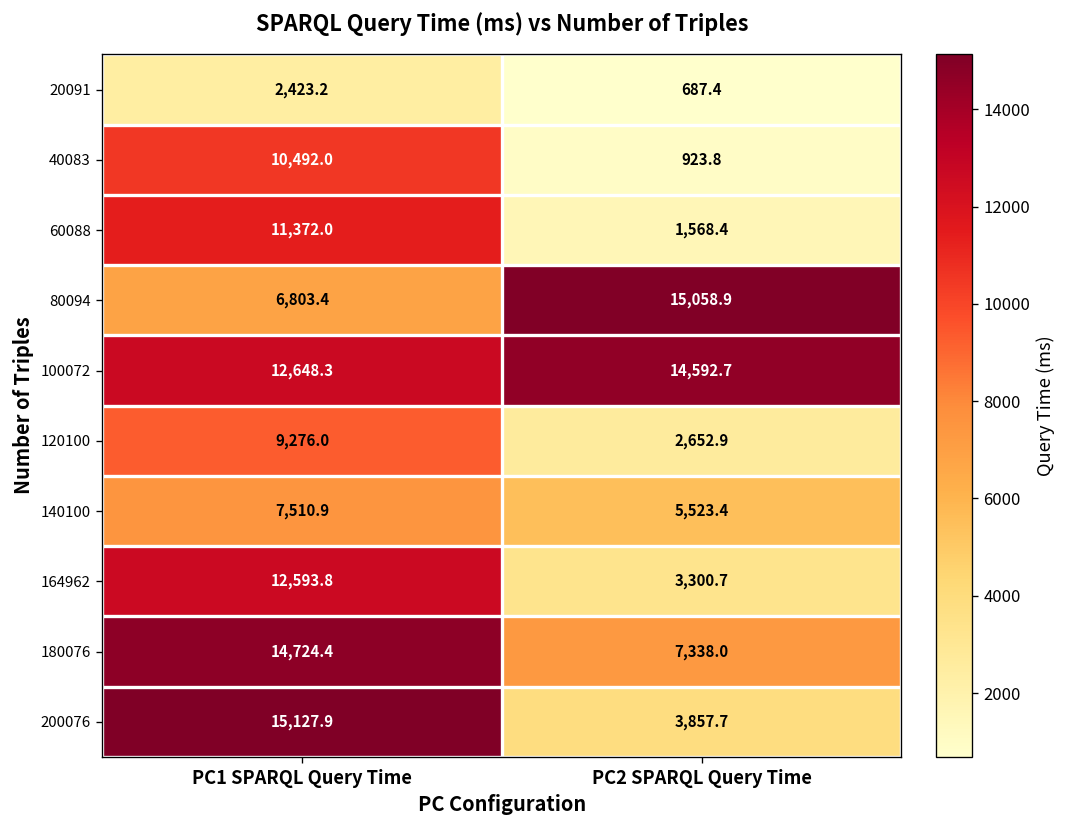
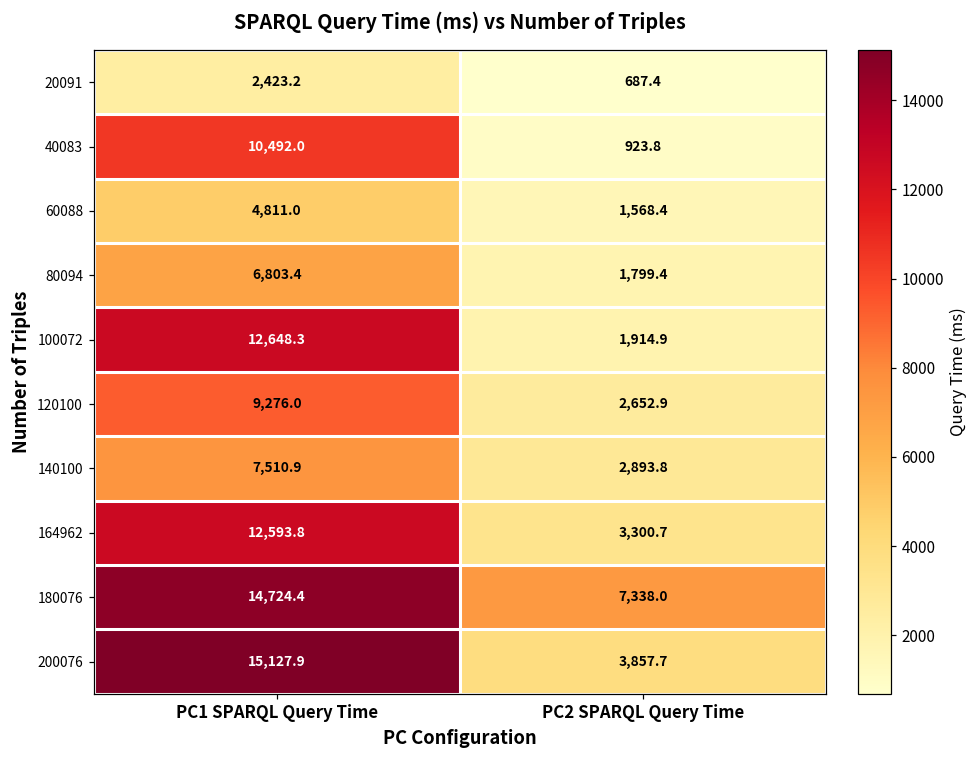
  {
    "20091": {
      "PC1 SPARQL Query Time": "2,423.2",
      "PC2 SPARQL Query Time": "687.4"
    },
    "40083": {
      "PC1 SPARQL Query Time": "10,492.0",
      "PC2 SPARQL Query Time": "923.8"
    },
    "60088": {
-     "PC1 SPARQL Query Time": "11,372.0",
+     "PC1 SPARQL Query Time": "4,811.0",
      "PC2 SPARQL Query Time": "1,568.4"
    },
    "80094": {
      "PC1 SPARQL Query Time": "6,803.4",
-     "PC2 SPARQL Query Time": "15,058.9"
+     "PC2 SPARQL Query Time": "1,799.4"
    },
    "100072": {
      "PC1 SPARQL Query Time": "12,648.3",
-     "PC2 SPARQL Query Time": "14,592.7"
+     "PC2 SPARQL Query Time": "1,914.9"
    },
    "120100": {
      "PC1 SPARQL Query Time": "9,276.0",
      "PC2 SPARQL Query Time": "2,652.9"
    },
    "140100": {
      "PC1 SPARQL Query Time": "7,510.9",
-     "PC2 SPARQL Query Time": "5,523.4"
+     "PC2 SPARQL Query Time": "2,893.8"
    },
    "164962": {
      "PC1 SPARQL Query Time": "12,593.8",
      "PC2 SPARQL Query Time": "3,300.7"
    },
    "180076": {
      "PC1 SPARQL Query Time": "14,724.4",
      "PC2 SPARQL Query Time": "7,338.0"
    },
    "200076": {
      "PC1 SPARQL Query Time": "15,127.9",
      "PC2 SPARQL Query Time": "3,857.7"
    }
  }
